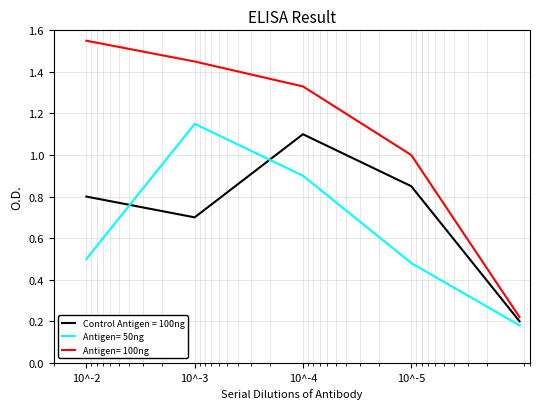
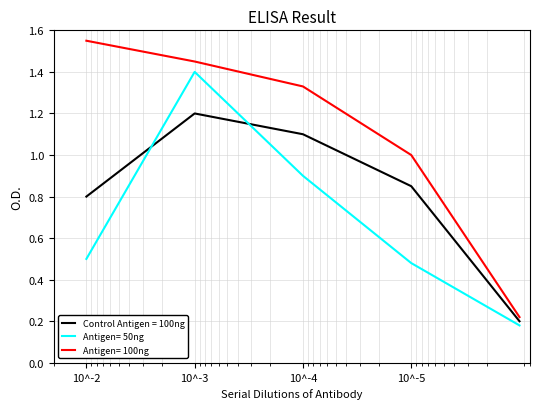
  {
    "Control Antigen = 100ng": {
      "10^-2": 0.8,
-     "10^-3": 0.7,
+     "10^-3": 1.2,
      "10^-4": 1.1,
      "10^-5": 0.85
    },
    "Antigen= 50ng": {
      "10^-2": 0.50,
-     "10^-3": 1.15,
+     "10^-3": 1.40,
      "10^-4": 0.90,
      "10^-5": 0.48
    },
    "Antigen= 100ng": {
      "10^-2": 1.55,
      "10^-3": 1.45,
      "10^-4": 1.33,
      "10^-5": 1.00
    }
  }
